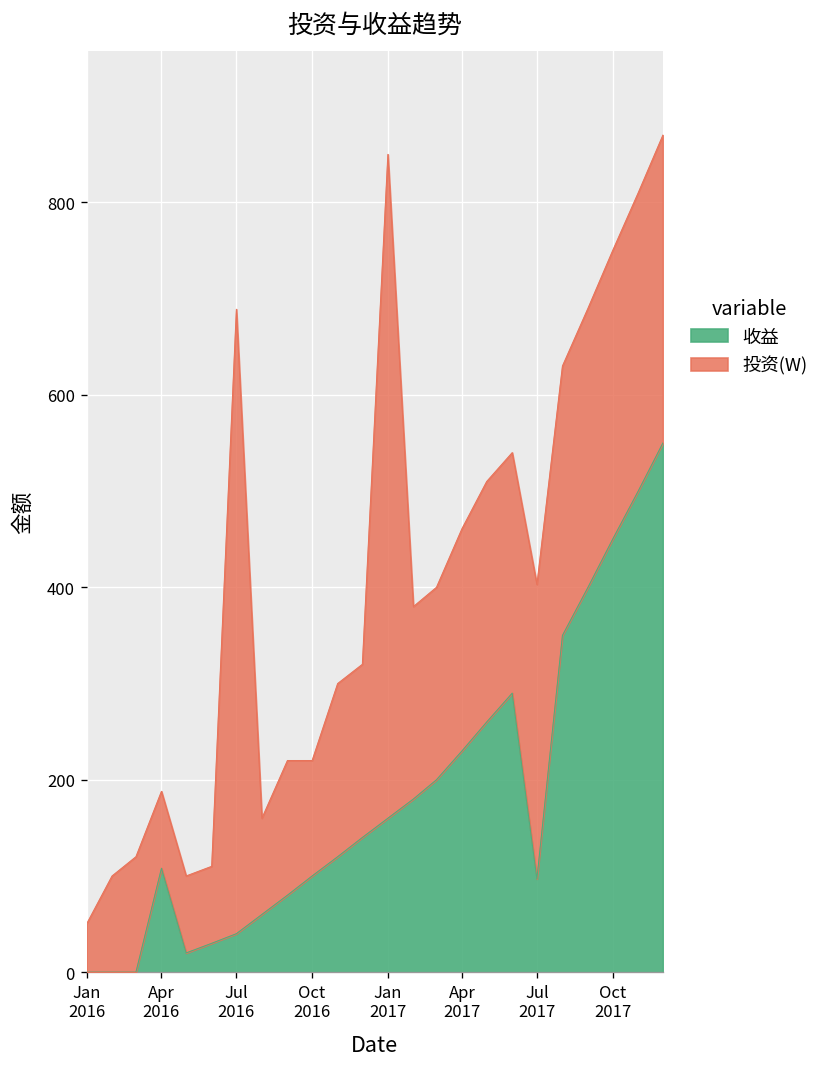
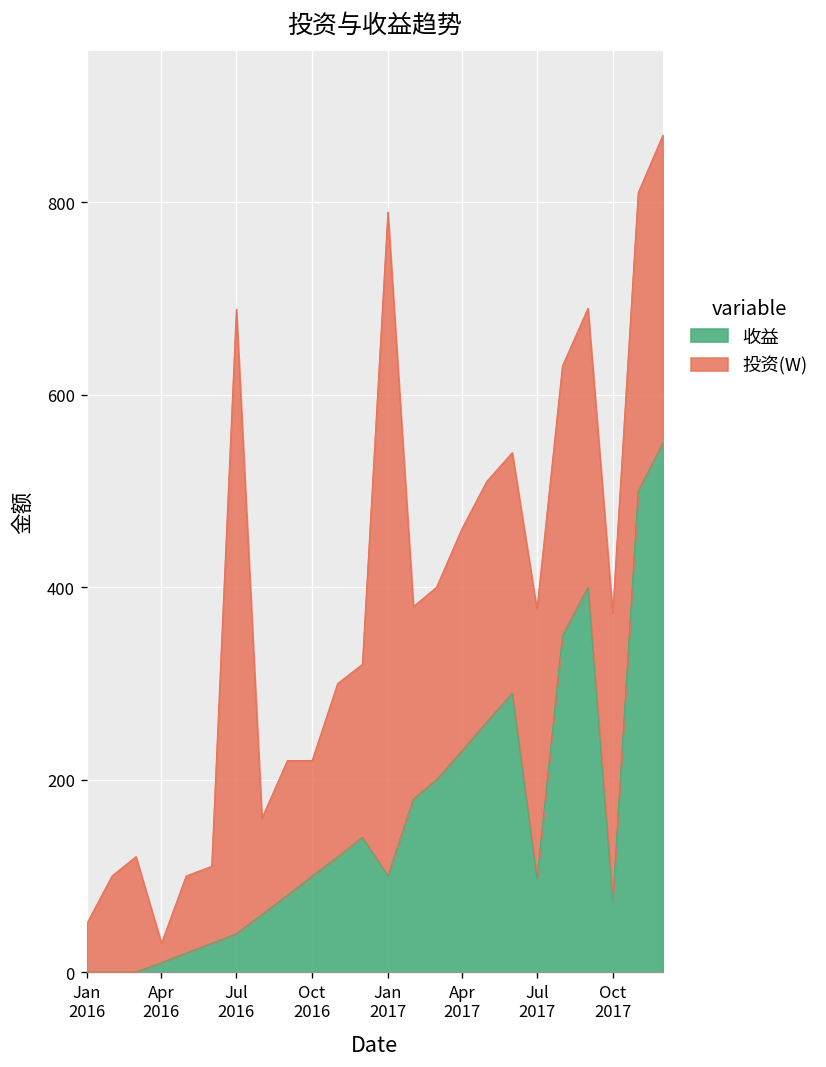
  {
    "收益": {
      "Jan 2016": 0,
-     "Apr 2016": 110,
+     "Apr 2016": 10,
      "Jul 2016": 40,
      "Oct 2016": 100,
-     "Jan 2017": 160,
+     "Jan 2017": 100,
      "Apr 2017": 230,
      "Jul 2017": 100,
-     "Oct 2017": 450
+     "Oct 2017": 70
    },
    "投资(W)": {
      "Jan 2016": 50,
-     "Apr 2016": 80,
+     "Apr 2016": 20,
      "Jul 2016": 650,
      "Oct 2016": 120,
      "Jan 2017": 690,
      "Apr 2017": 230,
-     "Jul 2017": 310,
+     "Jul 2017": 280,
      "Oct 2017": 300
    }
  }
